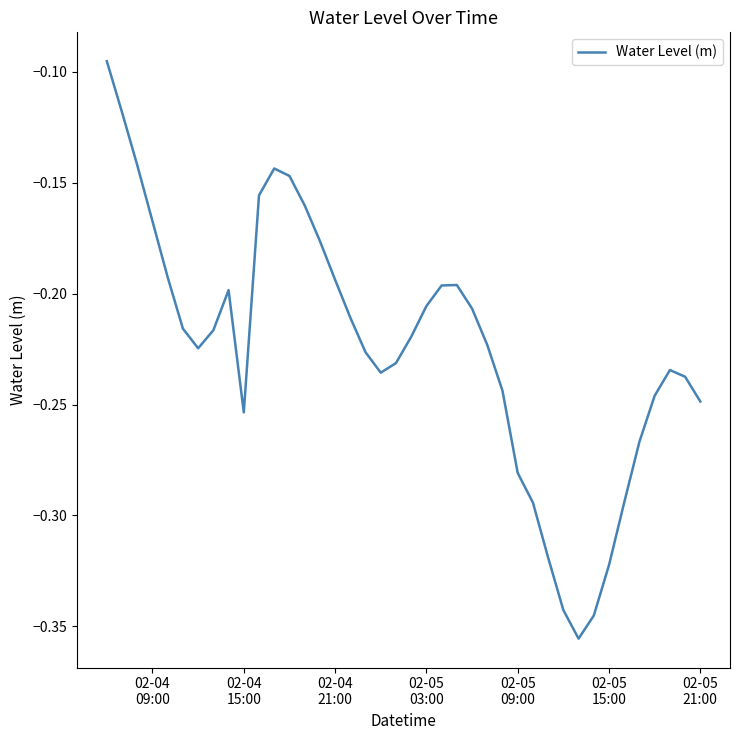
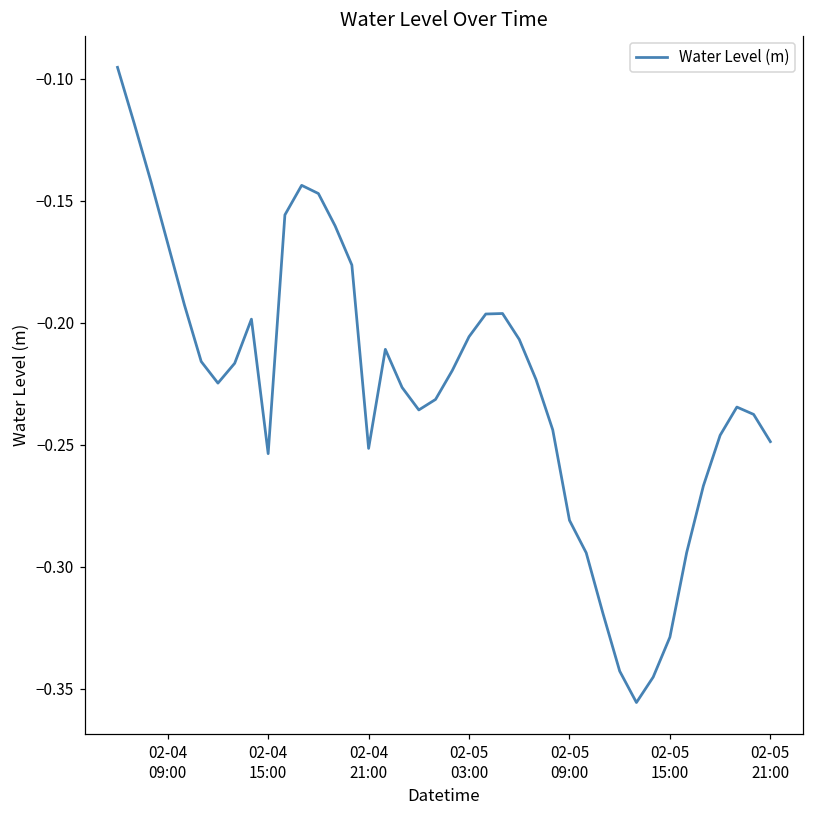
  {
    "02-04 09:00": -0.167,
    "02-04 15:00": -0.254,
-   "02-04 21:00": -0.194,
+   "02-04 21:00": -0.251,
    "02-05 03:00": -0.206,
    "02-05 09:00": -0.281,
-   "02-05 15:00": -0.322,
+   "02-05 15:00": -0.329,
    "02-05 21:00": -0.249
  }
